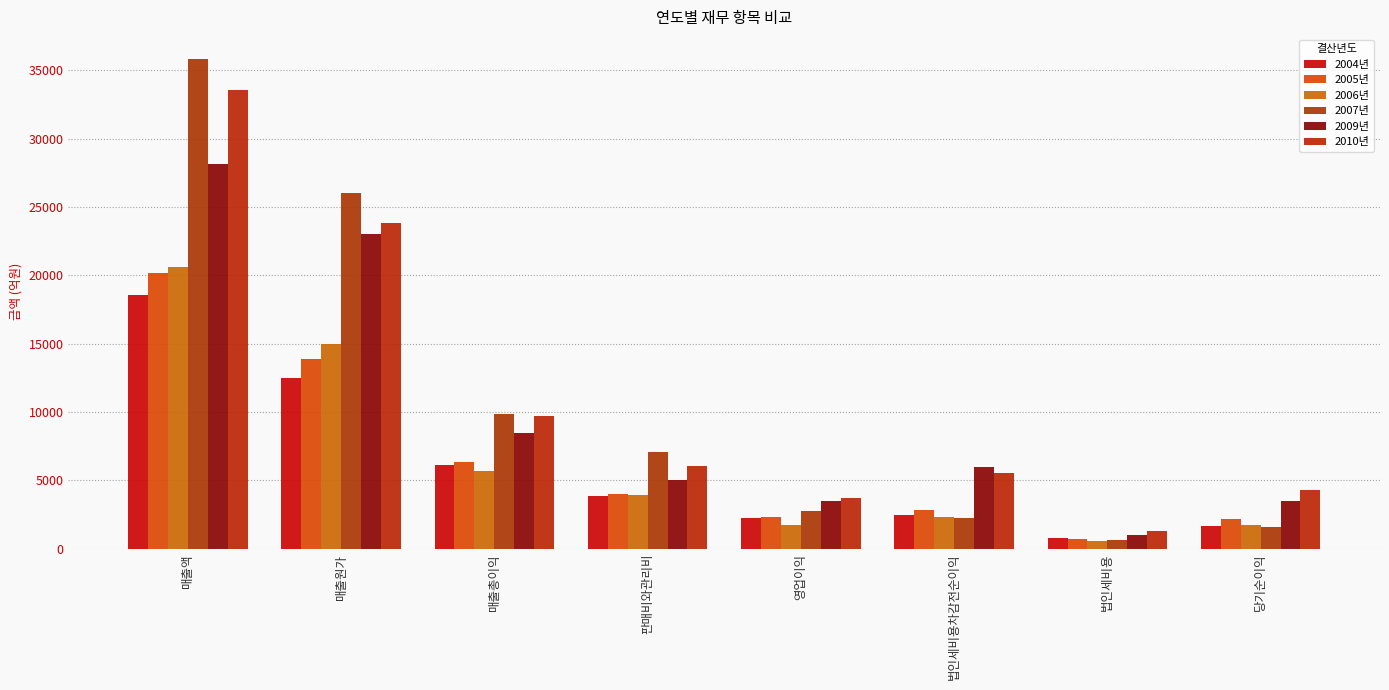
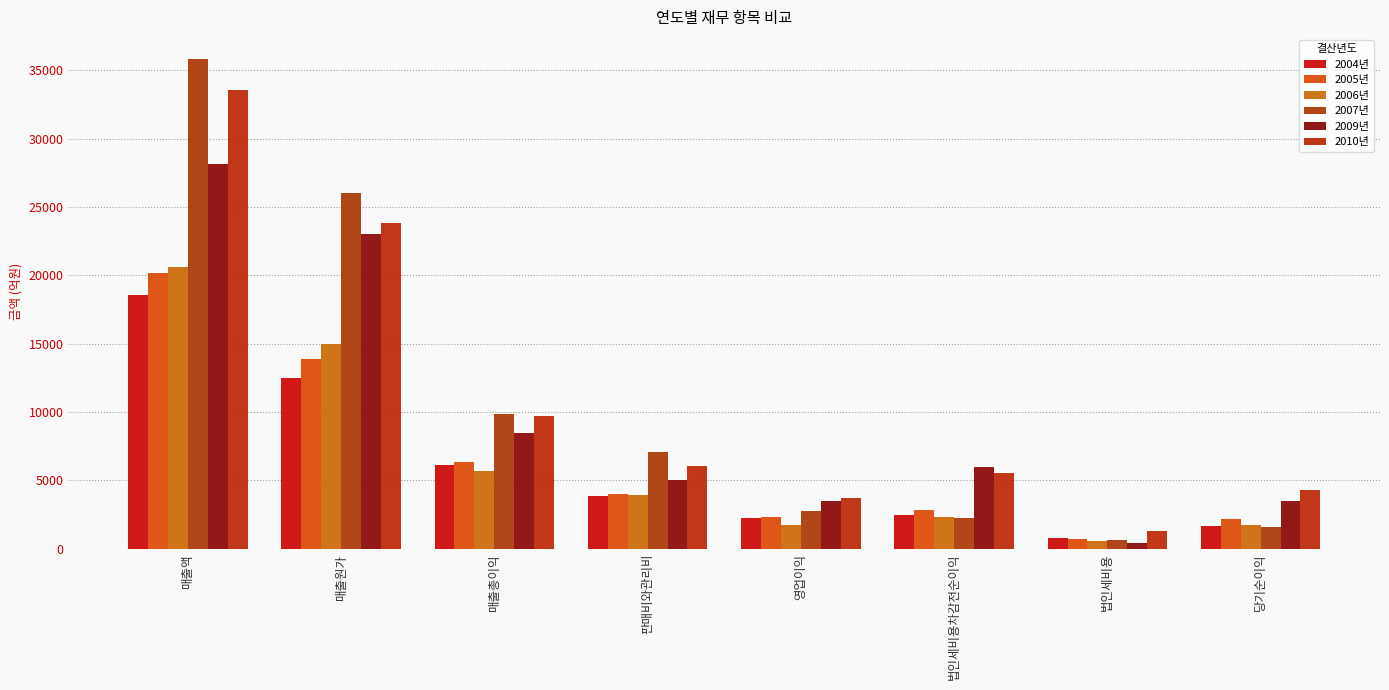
  {
    "2009년": {
      "매출액": 28100,
      "매출원가": 23100,
      "매출총이익": 8500,
      "판매비와관리비": 5000,
      "영업이익": 3500,
      "법인세비용차감전순이익": 6000,
-     "법인세비용": 1000,
+     "법인세비용": 400,
      "당기순이익": 3500
    }
  }
